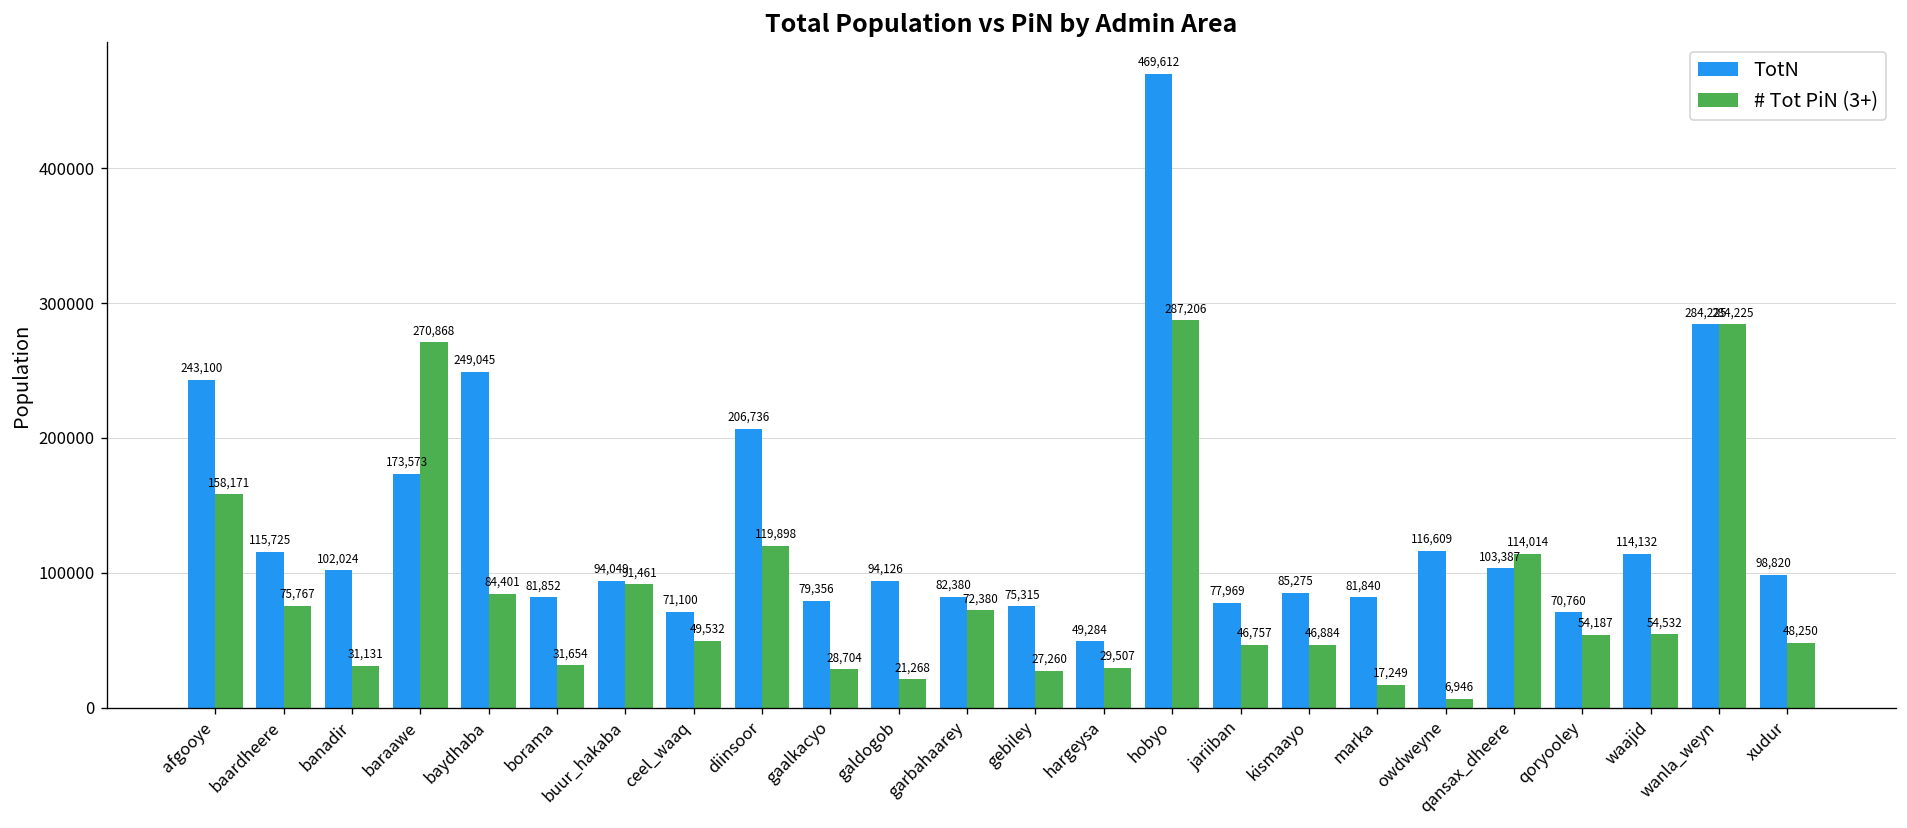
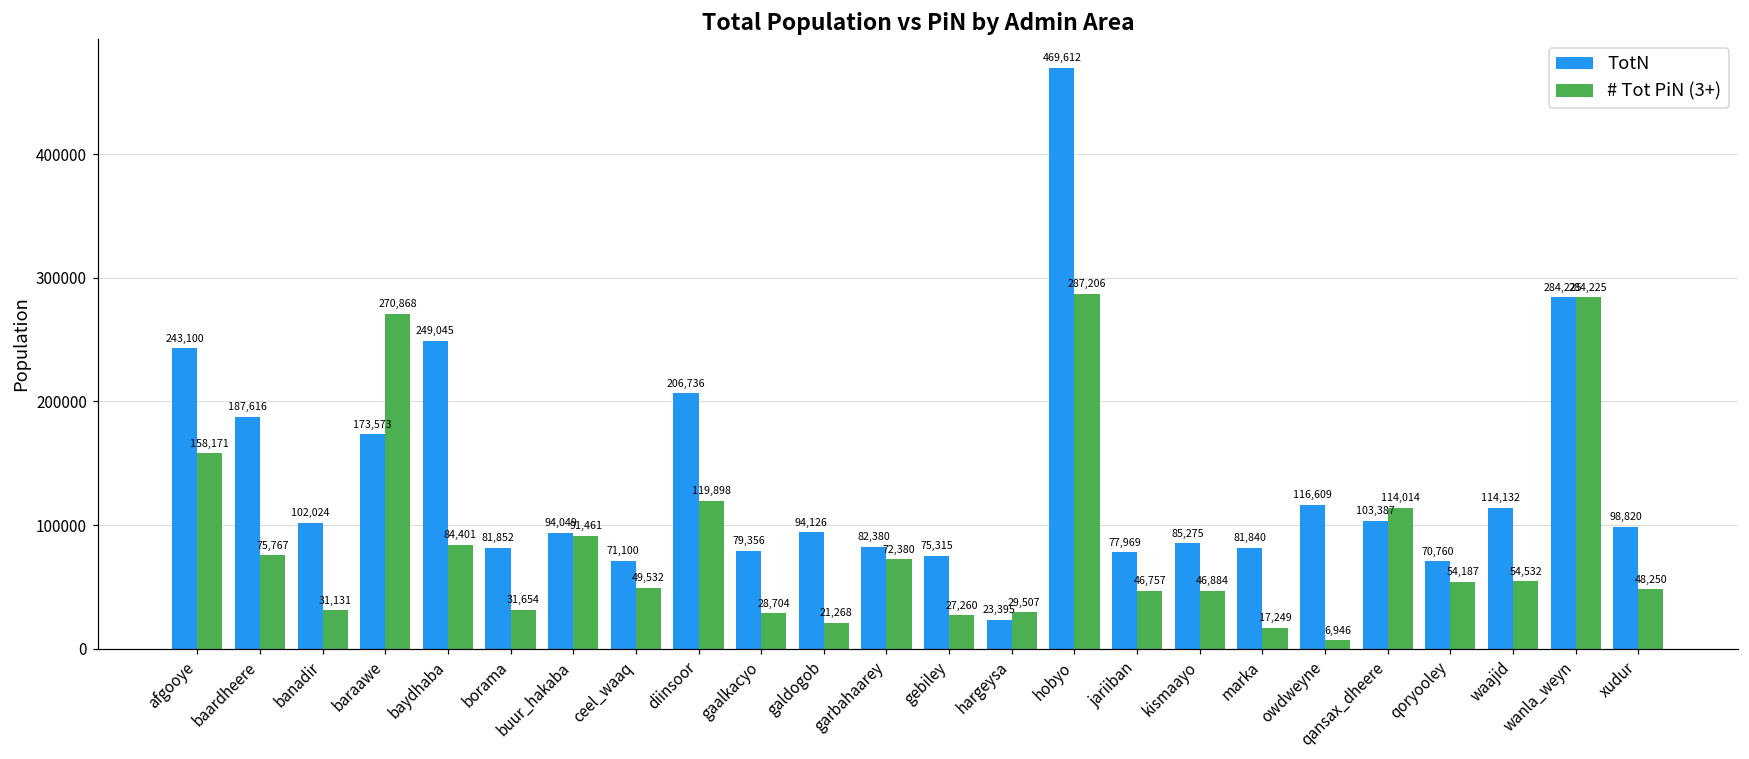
  {
    "TotN": {
      "afgooye": "243,100",
-     "baardheere": "115,725",
+     "baardheere": "187,616",
      "baraawe": "173,573",
      "baydhaba": "249,045",
      "borama": "81,852",
      "ceel_waaq": "71,100",
      "garbahaarey": "82,380",
-     "hargeysa": "49,284",
+     "hargeysa": "23,395",
      "hobyo": "469,612",
      "jariiban": "77,969",
      "kismaayo": "85,275",
      "marka": "81,840",
      "owdweyne": "116,609",
      "qansax_dheere": "103,387",
      "qoryooley": "70,760",
      "waajid": "114,132",
      "xudur": "98,820"
    },
    "# Tot PiN (3+)": {
      "afgooye": "158,171",
      "baardheere": "75,767",
      "borama": "31,654",
      "ceel_waaq": "49,532",
      "gaalkacyo": "28,704",
      "galdogob": "21,268",
      "gebiley": "27,260",
      "hargeysa": "29,507",
      "jariiban": "46,757",
      "marka": "17,249",
      "owdweyne": "6,946",
      "qoryooley": "54,187",
      "xudur": "48,250"
    }
  }
